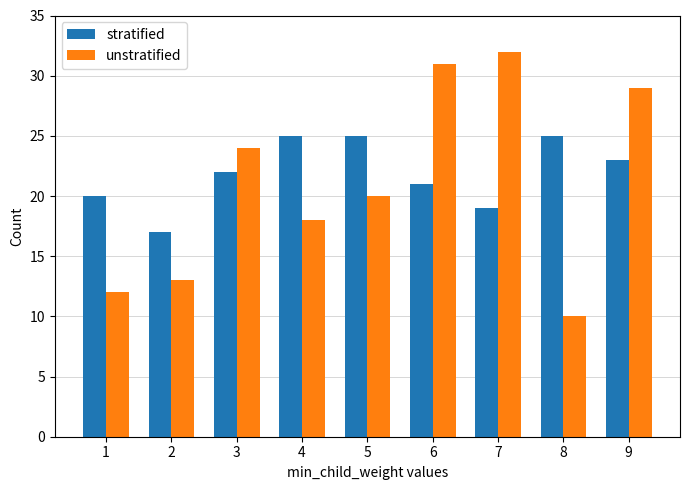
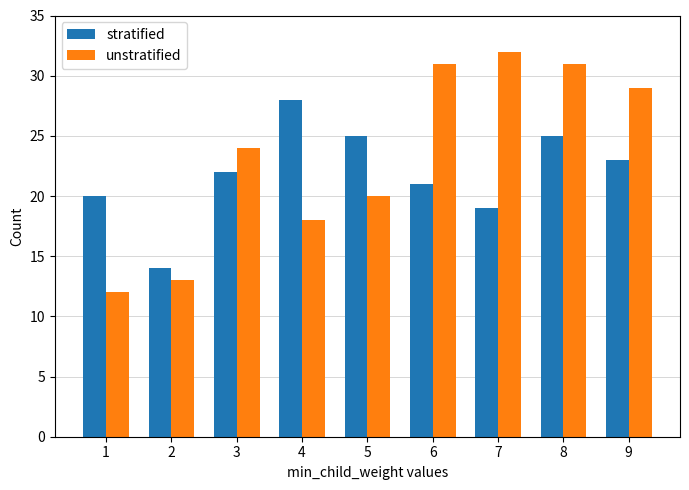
  {
    "stratified": {
      "1": 20,
-     "2": 17,
+     "2": 14,
      "3": 22,
-     "4": 25,
+     "4": 28,
      "5": 25,
      "6": 21,
      "7": 19,
      "8": 25,
      "9": 23
    },
    "unstratified": {
      "1": 12,
      "2": 13,
      "3": 24,
      "4": 18,
      "5": 20,
      "6": 31,
      "7": 32,
-     "8": 10,
+     "8": 31,
      "9": 29
    }
  }
